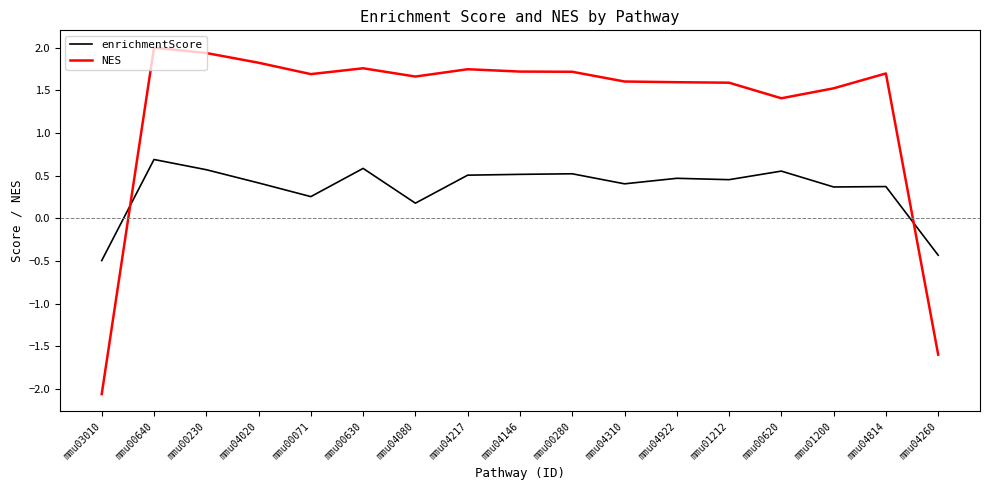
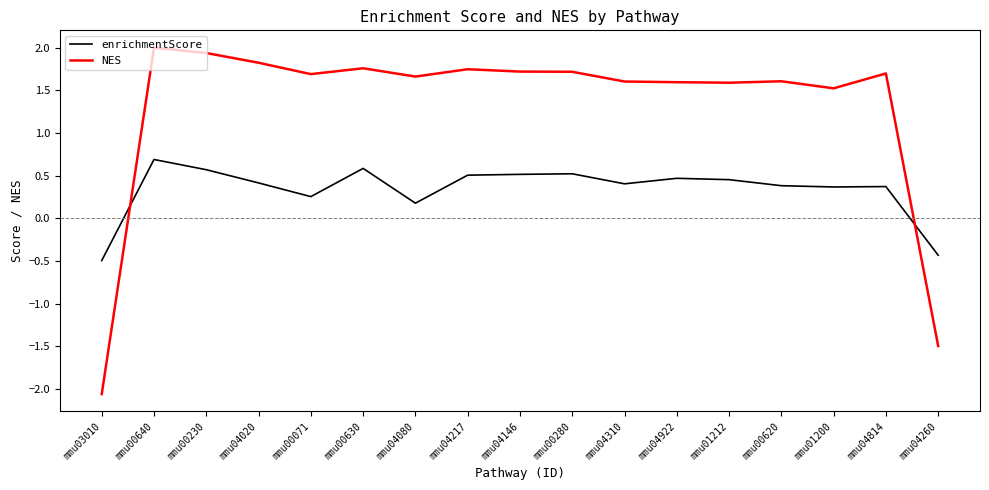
  {
    "enrichmentScore": {
      "mmu03010": -0.5,
      "mmu00640": 0.7,
      "mmu00230": 0.6,
      "mmu04020": 0.4,
      "mmu00071": 0.3,
      "mmu00630": 0.6,
      "mmu04080": 0.2,
      "mmu04217": 0.5,
      "mmu04146": 0.5,
      "mmu00280": 0.5,
      "mmu04310": 0.4,
      "mmu04922": 0.5,
      "mmu01212": 0.5,
-     "mmu00620": 0.6,
+     "mmu00620": 0.4,
      "mmu01200": 0.4,
      "mmu04814": 0.4,
      "mmu04260": -0.4
    },
    "NES": {
      "mmu03010": -2.1,
      "mmu04020": 1.8,
      "mmu00071": 1.7,
      "mmu00630": 1.8,
      "mmu04080": 1.7,
      "mmu04217": 1.7,
      "mmu04146": 1.7,
      "mmu00280": 1.7,
      "mmu04310": 1.6,
      "mmu04922": 1.6,
      "mmu01212": 1.6,
-     "mmu00620": 1.4,
+     "mmu00620": 1.6,
      "mmu01200": 1.5,
      "mmu04814": 1.7,
-     "mmu04260": -1.6
+     "mmu04260": -1.5
    }
  }
